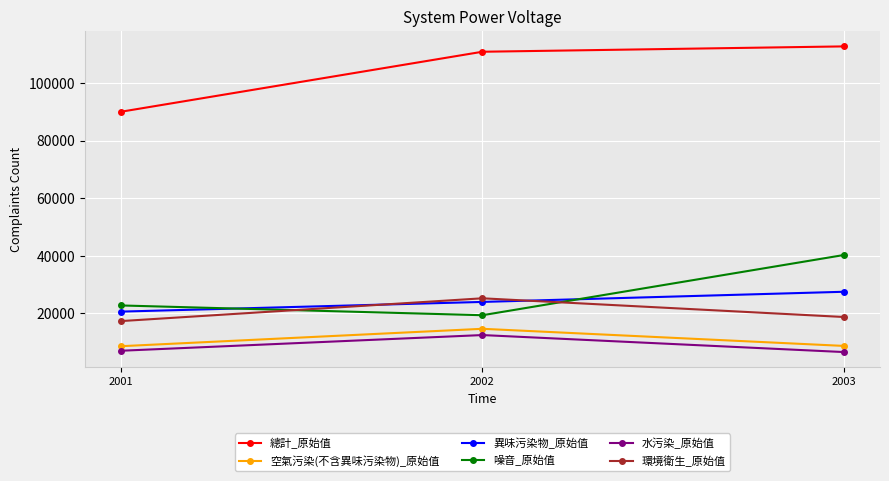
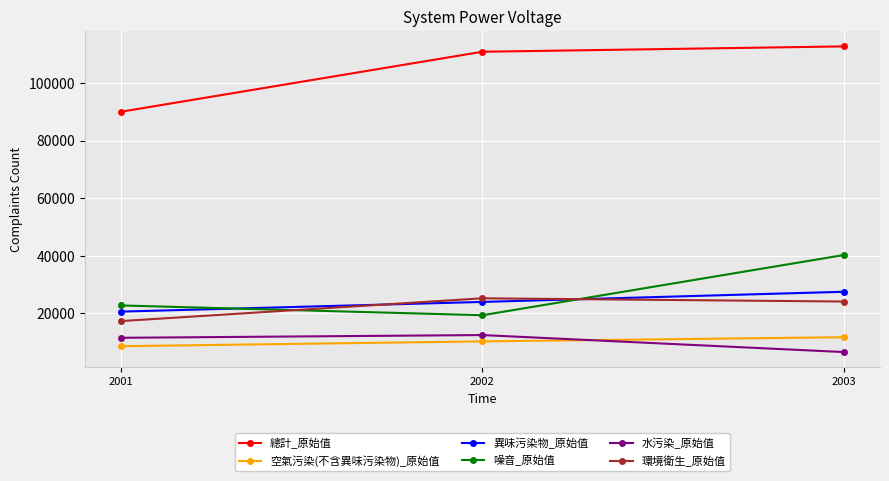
  {
    "總計_原始值": {
      "2001": 90000,
      "2002": 111000,
      "2003": 113000
    },
    "空氣污染(不含異味污染物)_原始值": {
      "2001": 9000,
-     "2002": 15000,
-     "2003": 9000
+     "2002": 10000,
+     "2003": 12000
    },
    "異味污染物_原始值": {
      "2001": 21000,
      "2002": 24000,
      "2003": 28000
    },
    "噪音_原始值": {
      "2001": 23000,
      "2002": 19000,
      "2003": 40000
    },
    "水污染_原始值": {
-     "2001": 7000,
+     "2001": 12000,
      "2002": 12000,
      "2003": 7000
    },
    "環境衛生_原始值": {
      "2001": 17000,
      "2002": 25000,
-     "2003": 19000
+     "2003": 24000
    }
  }
